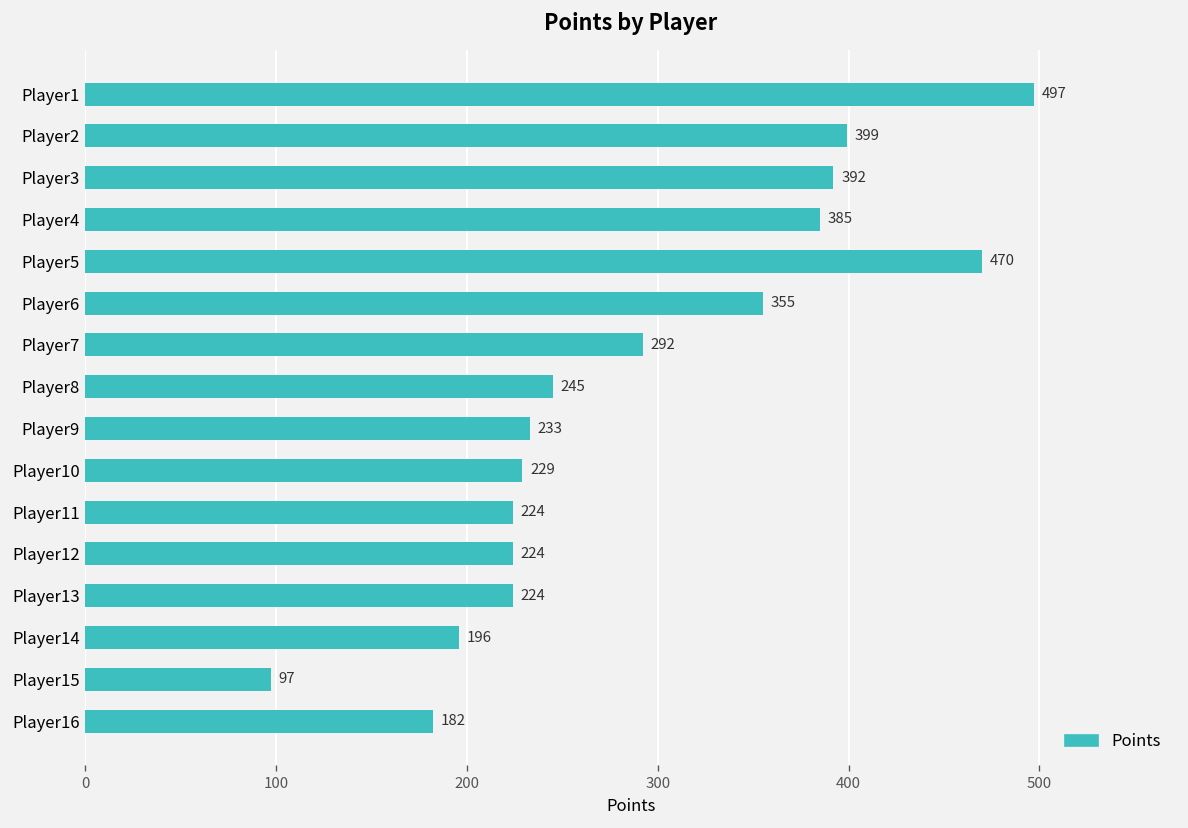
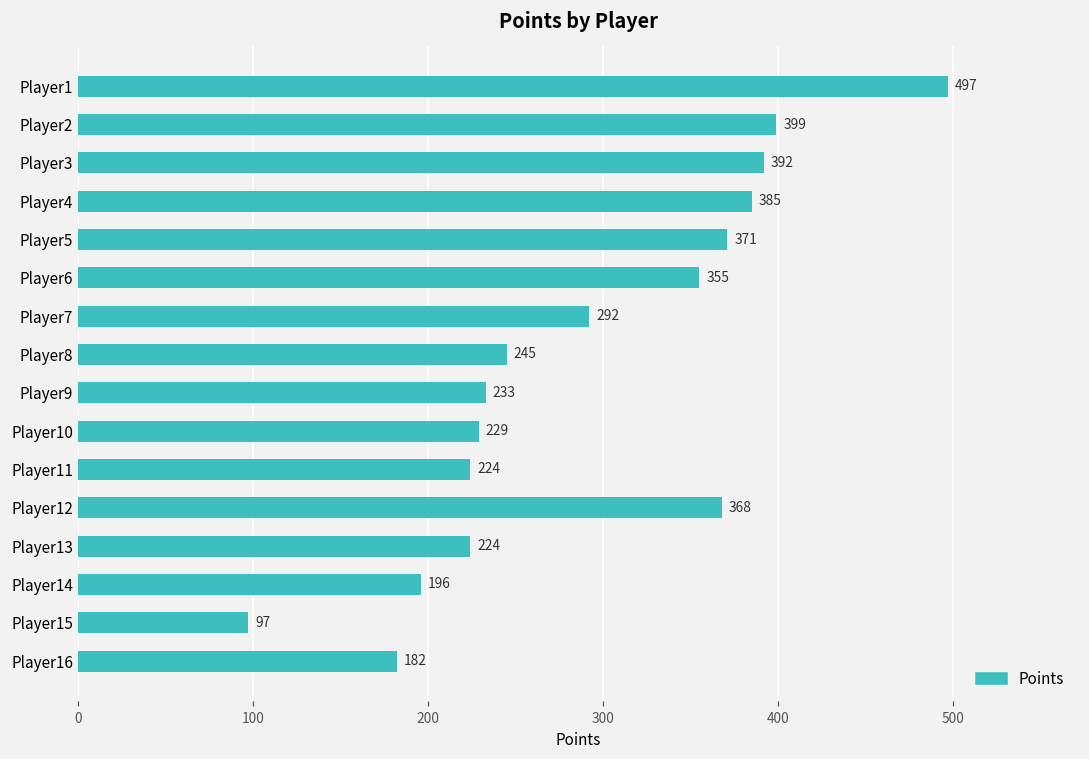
  {
    "Player1": 497,
    "Player2": 399,
    "Player3": 392,
    "Player4": 385,
-   "Player5": 470,
+   "Player5": 371,
    "Player6": 355,
    "Player7": 292,
    "Player8": 245,
    "Player9": 233,
    "Player10": 229,
    "Player11": 224,
-   "Player12": 224,
+   "Player12": 368,
    "Player13": 224,
    "Player14": 196,
    "Player15": 97,
    "Player16": 182
  }
